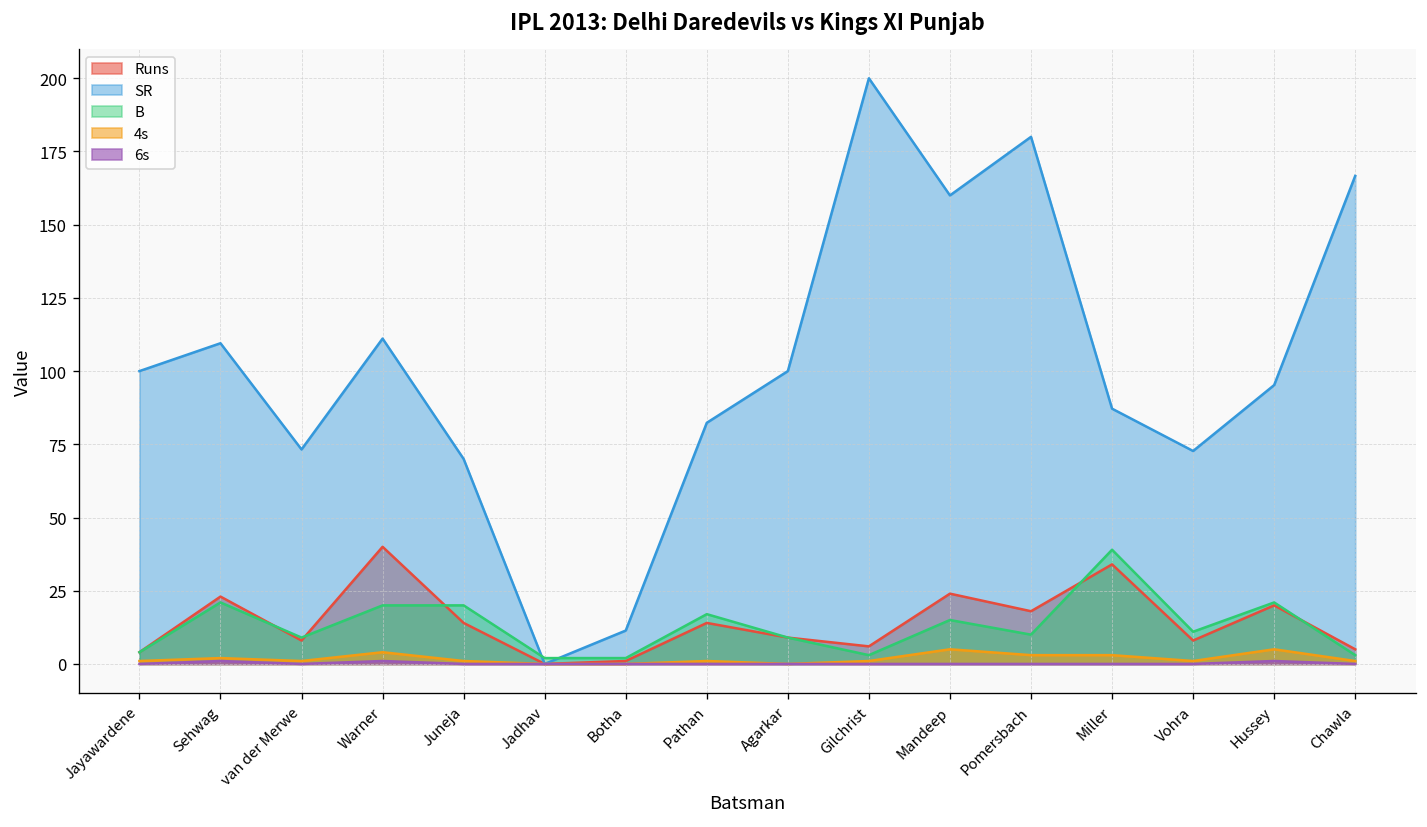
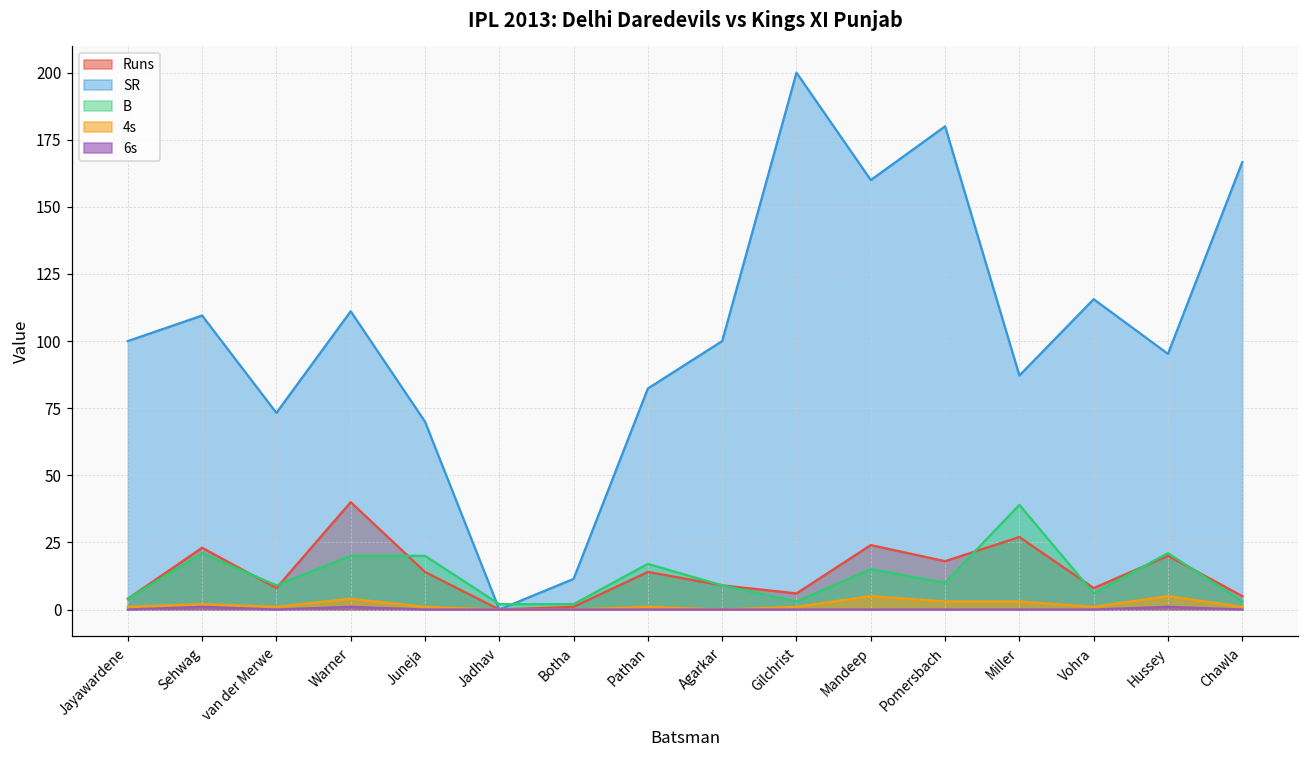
  {
    "Runs": {
      "Sehwag": 23,
      "Warner": 40,
      "Juneja": 14,
      "Pathan": 14,
      "Gilchrist": 6,
      "Mandeep": 24,
      "Pomersbach": 18,
-     "Miller": 34,
+     "Miller": 27,
      "Vohra": 8,
      "Chawla": 5
    },
    "SR": {
      "Jayawardene": 100,
      "Sehwag": 110,
      "van der Merwe": 73,
      "Warner": 111,
      "Juneja": 70,
      "Botha": 11,
      "Pathan": 82,
      "Agarkar": 100,
      "Gilchrist": 200,
      "Mandeep": 160,
      "Pomersbach": 180,
      "Miller": 87,
-     "Vohra": 73,
+     "Vohra": 116,
      "Hussey": 95,
      "Chawla": 167
    },
    "B": {
      "Sehwag": 21,
      "Warner": 20,
      "Juneja": 20,
      "Jadhav": 2,
      "Pathan": 17,
      "Gilchrist": 3,
      "Mandeep": 15,
      "Pomersbach": 10,
      "Miller": 39,
-     "Vohra": 11,
+     "Vohra": 6,
      "Chawla": 3
    },
    "4s": {
      "Warner": 4,
      "Mandeep": 5,
      "Pomersbach": 3,
      "Miller": 3,
      "Hussey": 5
    },
    "6s": {
      "Warner": 1,
      "Mandeep": 0,
      "Pomersbach": 0,
      "Miller": 0,
      "Hussey": 1
    }
  }
